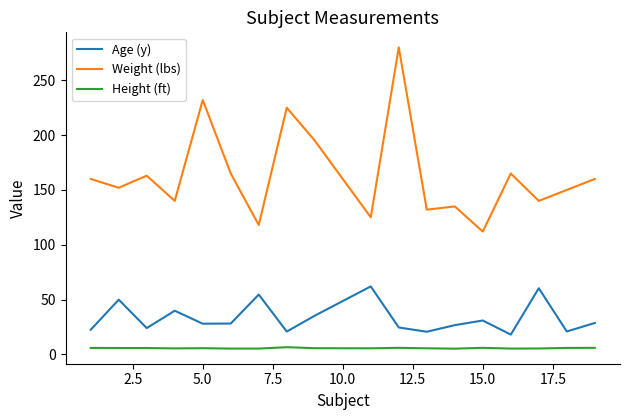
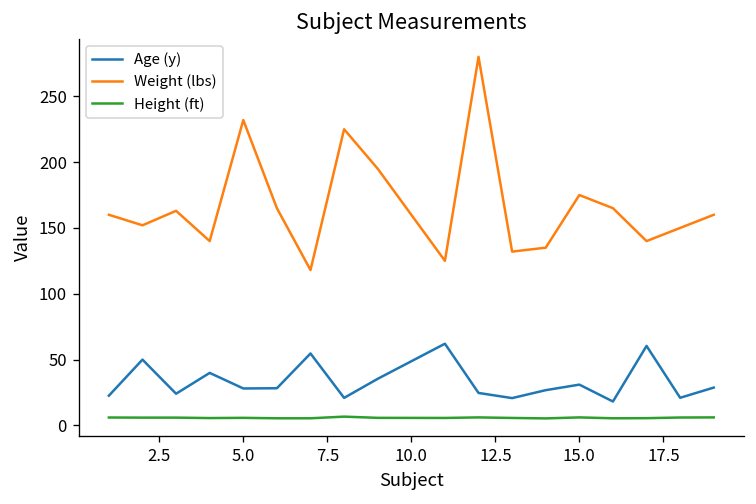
  {
    "Age (y)": {
      "5.0": 28,
      "15.0": 31
    },
    "Weight (lbs)": {
      "5.0": 232,
-     "15.0": 112
+     "15.0": 175
    },
    "Height (ft)": {
      "5.0": 6,
      "15.0": 6
    }
  }
